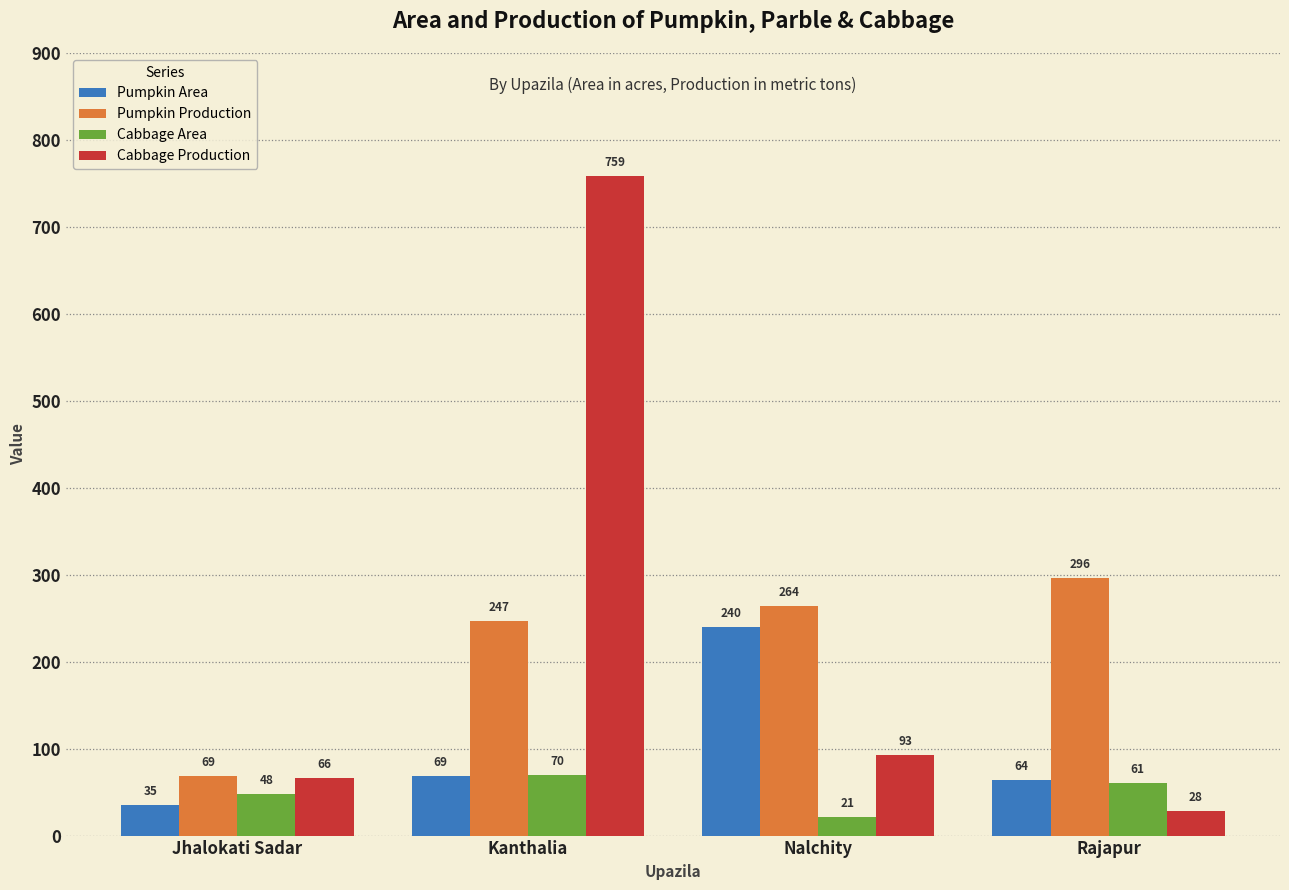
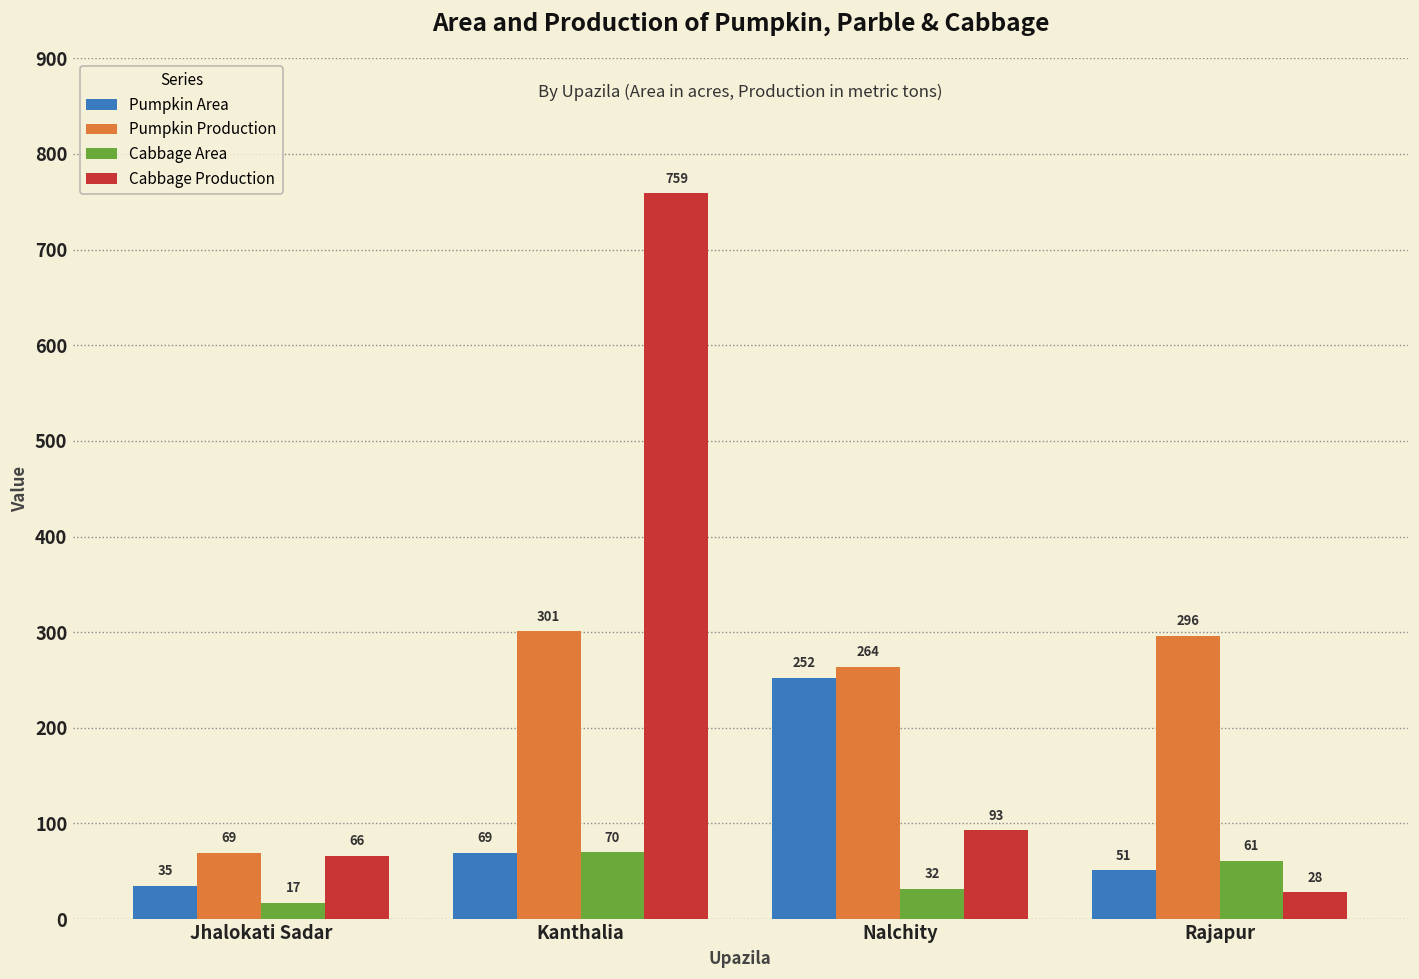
  {
    "Pumpkin Area": {
      "Jhalokati Sadar": 35,
      "Kanthalia": 69,
-     "Nalchity": 240,
-     "Rajapur": 64
+     "Nalchity": 252,
+     "Rajapur": 51
    },
    "Pumpkin Production": {
      "Jhalokati Sadar": 69,
-     "Kanthalia": 247,
+     "Kanthalia": 301,
      "Nalchity": 264,
      "Rajapur": 296
    },
    "Cabbage Area": {
-     "Jhalokati Sadar": 48,
+     "Jhalokati Sadar": 17,
      "Kanthalia": 70,
-     "Nalchity": 21,
+     "Nalchity": 32,
      "Rajapur": 61
    },
    "Cabbage Production": {
      "Jhalokati Sadar": 66,
      "Kanthalia": 759,
      "Nalchity": 93,
      "Rajapur": 28
    }
  }
